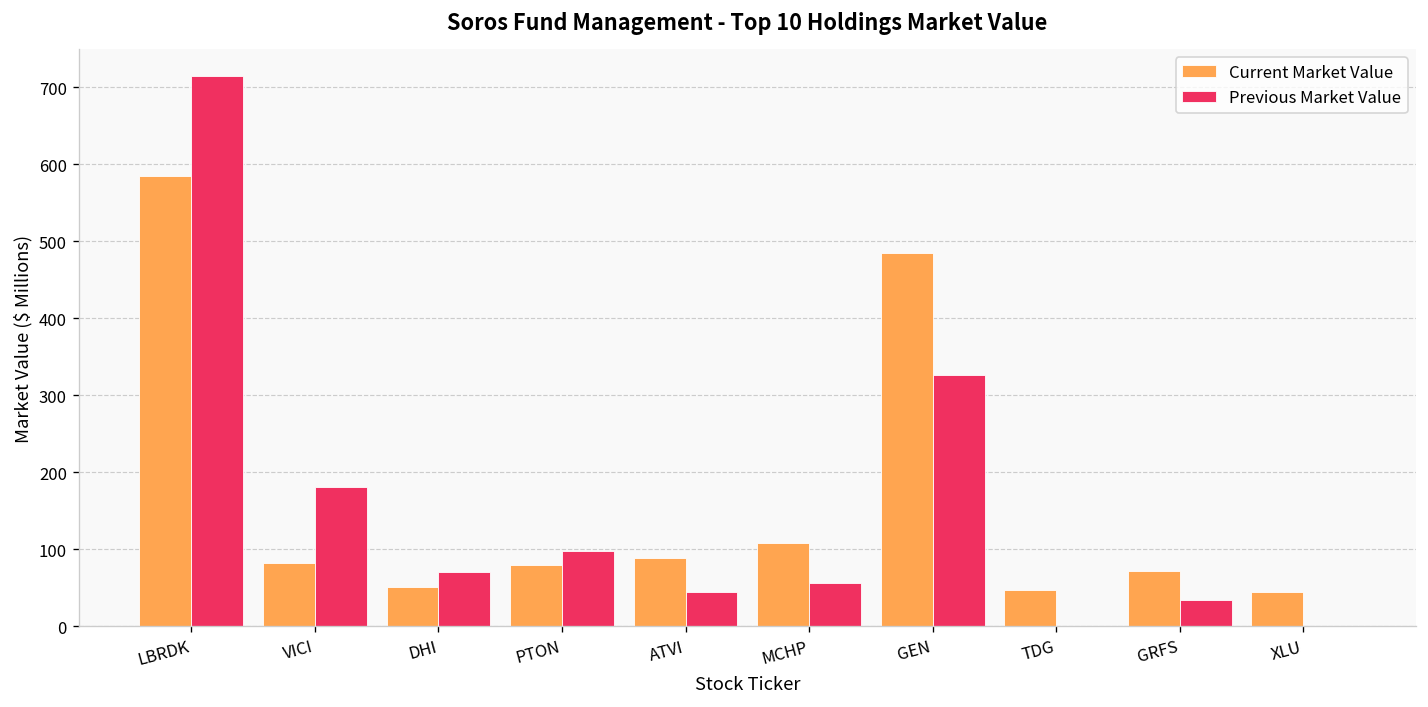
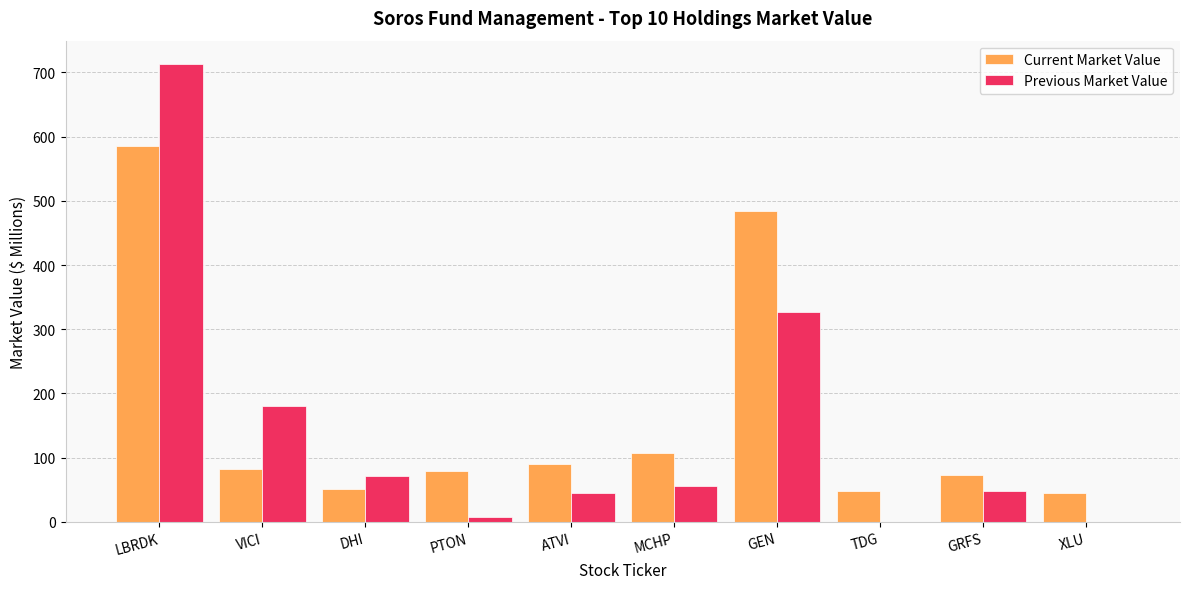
  {
    "Current Market Value": {
      "LBRDK": 580,
      "VICI": 80,
      "DHI": 50,
      "PTON": 80,
      "ATVI": 90,
      "MCHP": 110,
      "GEN": 480,
      "TDG": 50,
      "GRFS": 70,
      "XLU": 40
    },
    "Previous Market Value": {
      "LBRDK": 710,
      "VICI": 180,
      "DHI": 70,
-     "PTON": 100,
+     "PTON": 10,
      "ATVI": 50,
      "MCHP": 60,
      "GEN": 330,
      "TDG": 0,
-     "GRFS": 30,
+     "GRFS": 50,
      "XLU": 0
    }
  }
